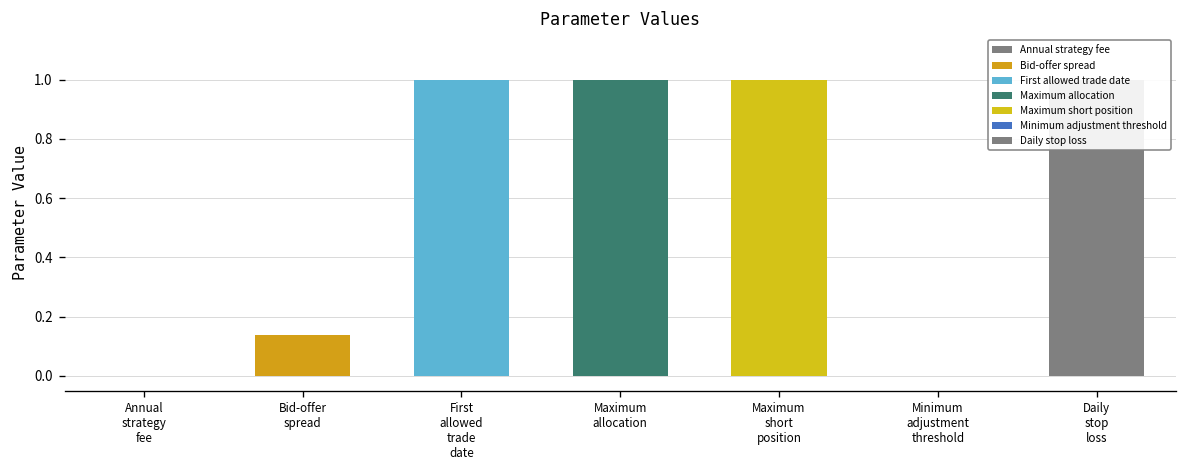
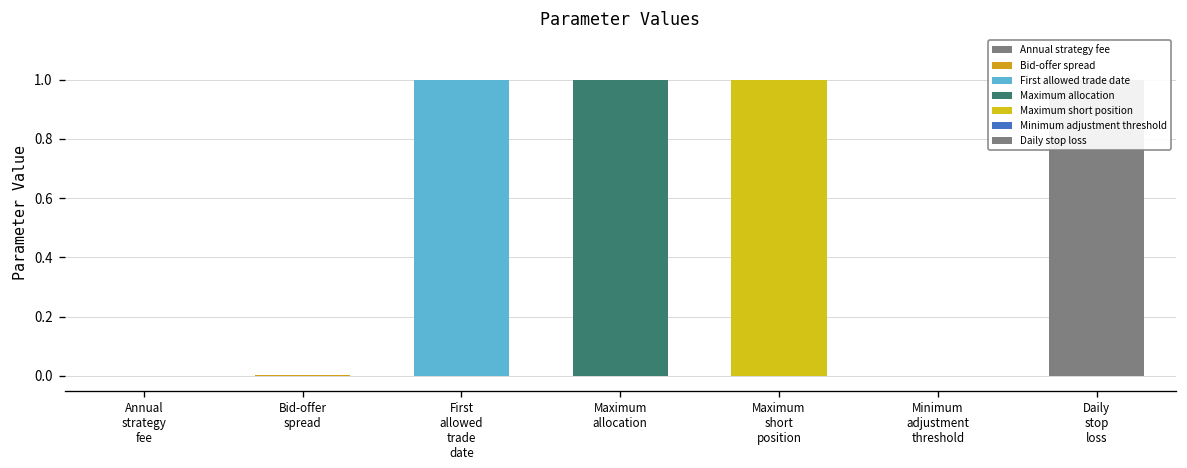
  {
    "Annual strategy fee": 0.00,
-   "Bid-offer spread": 0.14,
+   "Bid-offer spread": 0.00,
    "First allowed trade date": 1.00,
    "Maximum allocation": 1.00,
    "Maximum short position": 1.00,
    "Minimum adjustment threshold": 0.00
  }
